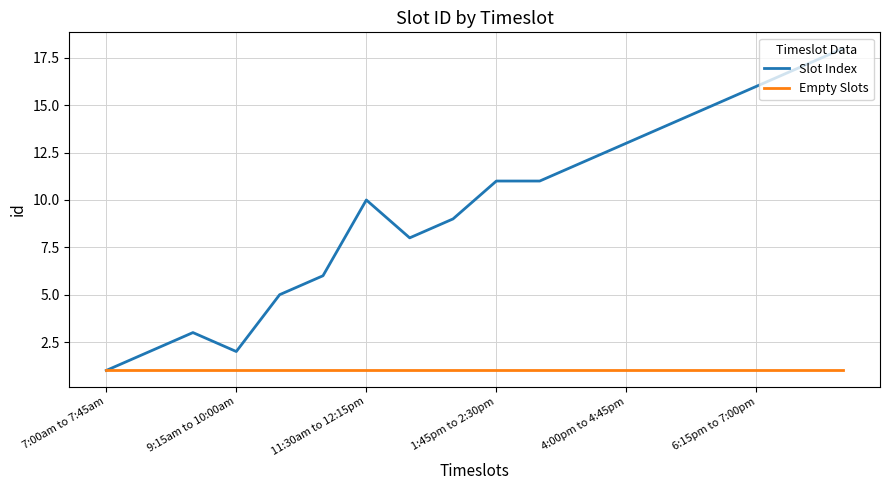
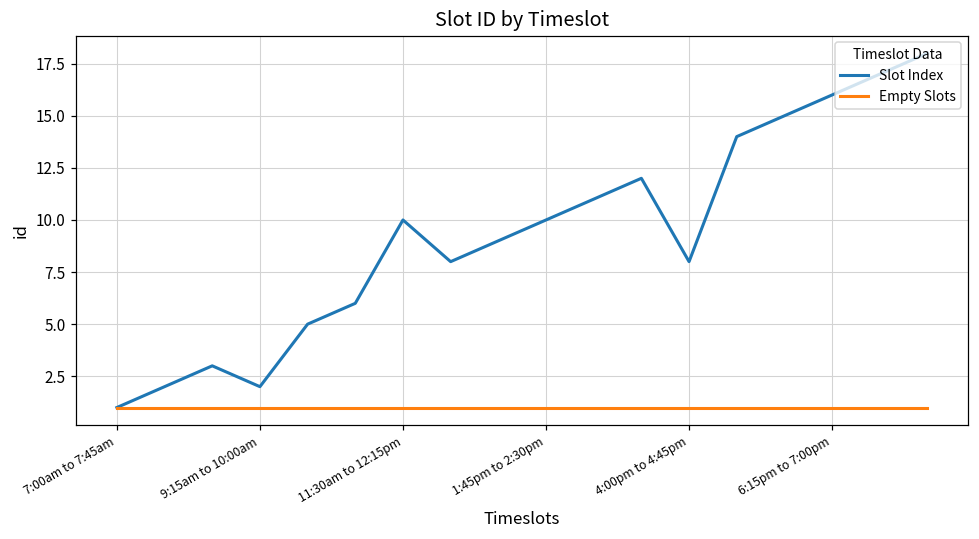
  {
    "Slot Index": {
      "9:15am to 10:00am": 2,
      "11:30am to 12:15pm": 10,
-     "1:45pm to 2:30pm": 11,
-     "4:00pm to 4:45pm": 13,
+     "1:45pm to 2:30pm": 10,
+     "4:00pm to 4:45pm": 8,
      "6:15pm to 7:00pm": 16
    },
    "Empty Slots": {
      "9:15am to 10:00am": 1,
      "11:30am to 12:15pm": 1,
      "1:45pm to 2:30pm": 1,
      "4:00pm to 4:45pm": 1,
      "6:15pm to 7:00pm": 1
    }
  }
